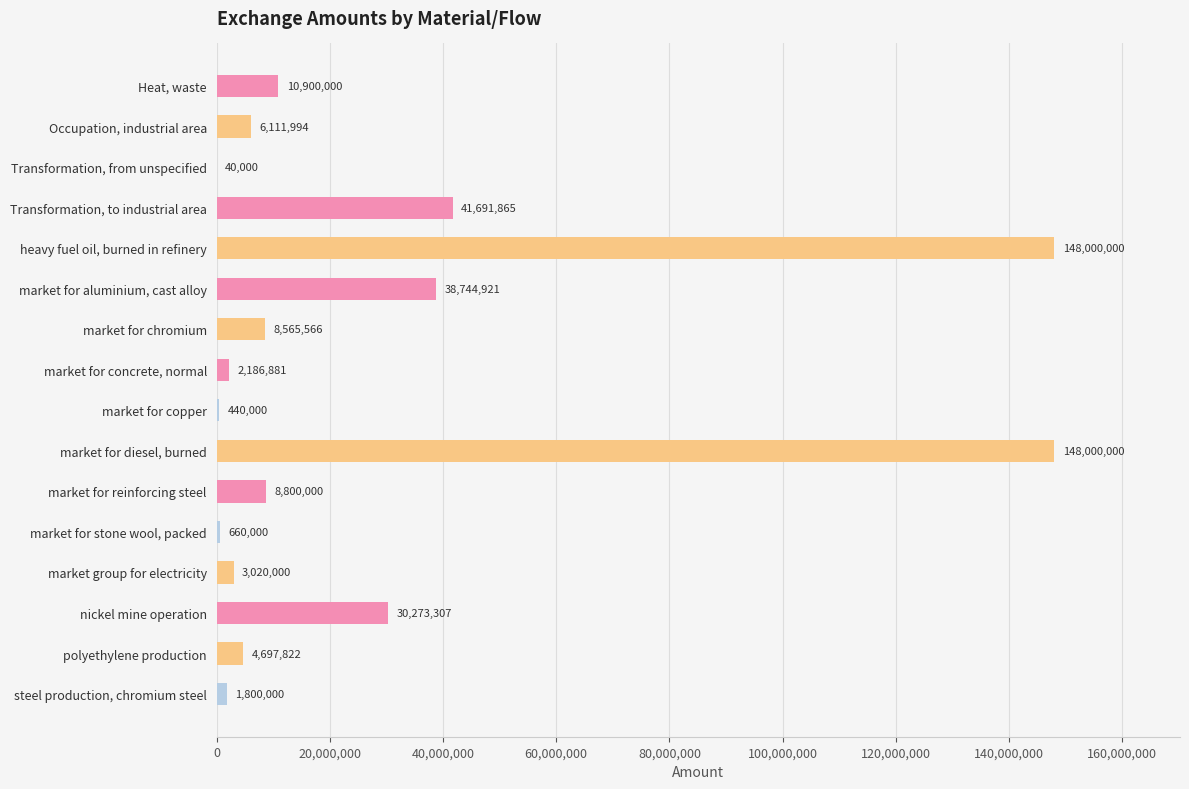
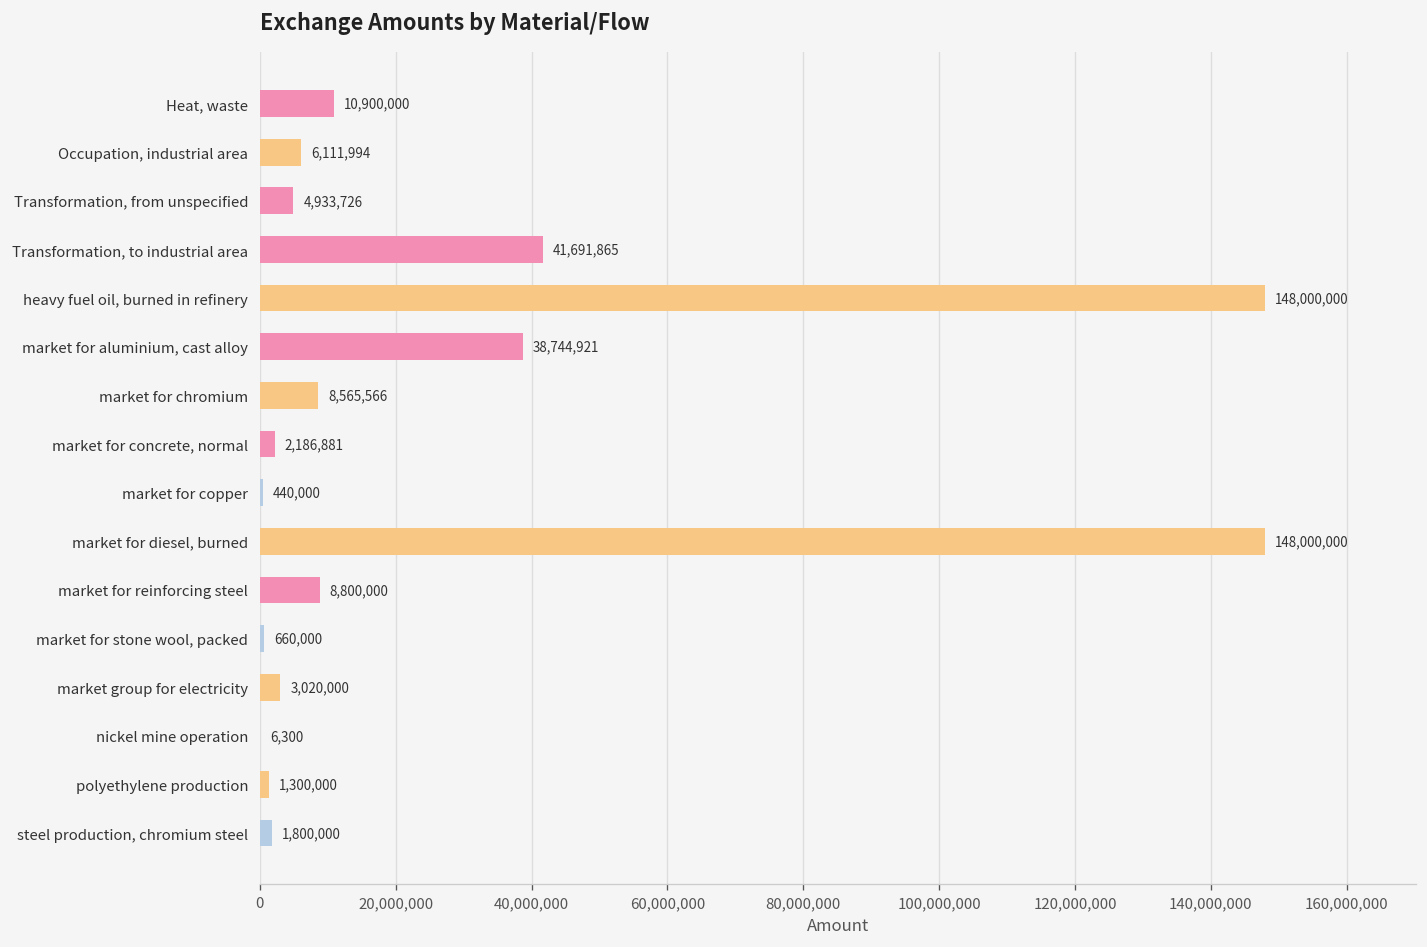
  {
    "Heat, waste": "10,900,000",
    "Occupation, industrial area": "6,111,994",
-   "Transformation, from unspecified": "40,000",
+   "Transformation, from unspecified": "4,933,726",
    "Transformation, to industrial area": "41,691,865",
    "heavy fuel oil, burned in refinery": "148,000,000",
    "market for aluminium, cast alloy": "38,744,921",
    "market for chromium": "8,565,566",
    "market for concrete, normal": "2,186,881",
    "market for copper": "440,000",
    "market for diesel, burned": "148,000,000",
    "market for reinforcing steel": "8,800,000",
    "market for stone wool, packed": "660,000",
    "market group for electricity": "3,020,000",
-   "nickel mine operation": "30,273,307",
-   "polyethylene production": "4,697,822",
+   "nickel mine operation": "6,300",
+   "polyethylene production": "1,300,000",
    "steel production, chromium steel": "1,800,000"
  }
